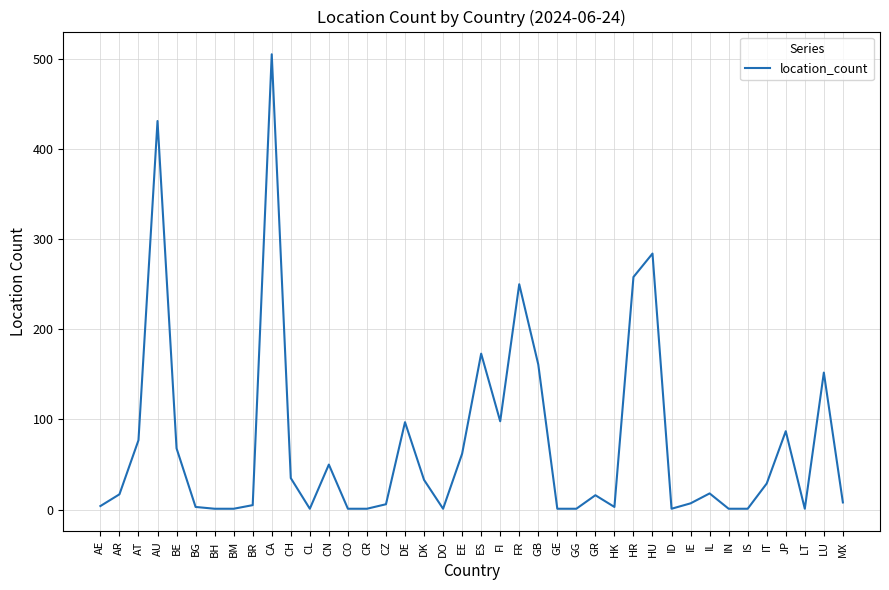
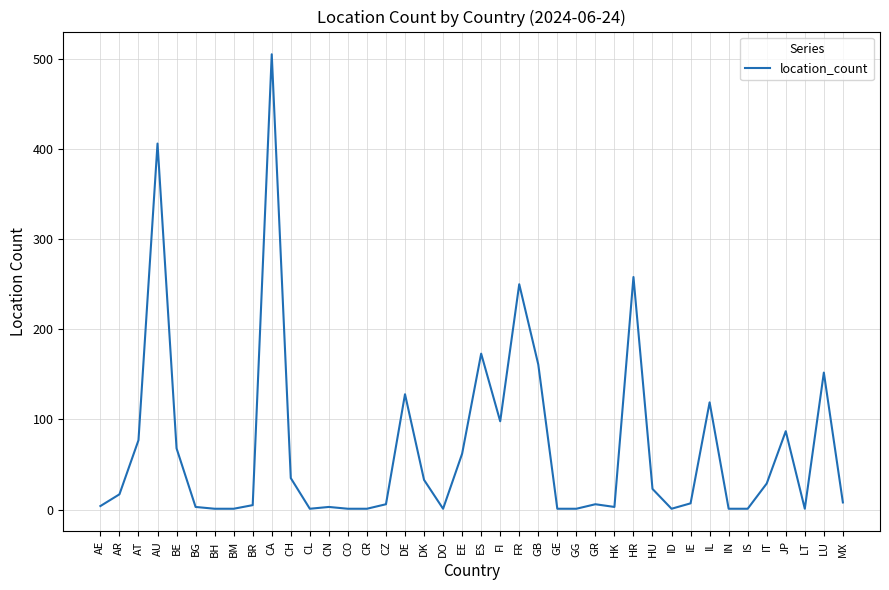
  {
    "AE": 0,
    "AR": 20,
    "AT": 80,
-   "AU": 430,
+   "AU": 410,
    "BE": 70,
    "BG": 0,
    "BH": 0,
    "BM": 0,
    "BR": 10,
    "CA": 510,
    "CH": 40,
    "CL": 0,
-   "CN": 50,
+   "CN": 0,
    "CO": 0,
    "CR": 0,
    "CZ": 10,
-   "DE": 100,
+   "DE": 130,
    "DK": 30,
    "DO": 0,
    "EE": 60,
    "ES": 170,
    "FI": 100,
    "FR": 250,
    "GB": 160,
    "GE": 0,
    "GG": 0,
-   "GR": 20,
+   "GR": 10,
    "HK": 0,
    "HR": 260,
-   "HU": 280,
+   "HU": 20,
    "ID": 0,
    "IE": 10,
-   "IL": 20,
+   "IL": 120,
    "IN": 0,
    "IS": 0,
    "IT": 30,
    "JP": 90,
    "LT": 0,
    "LU": 150,
    "MX": 10
  }
